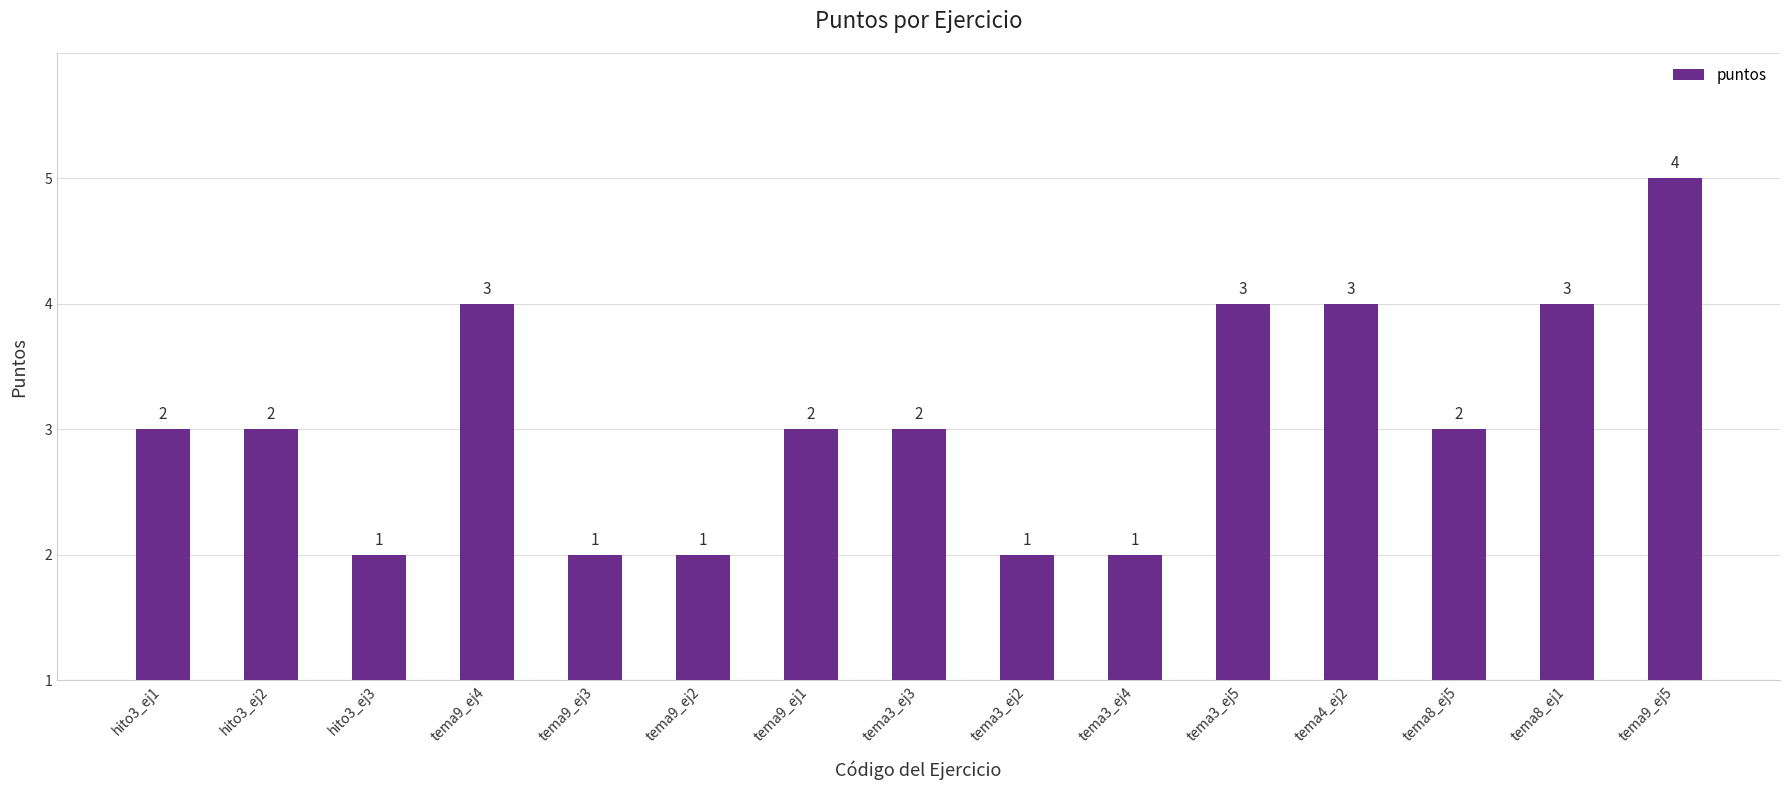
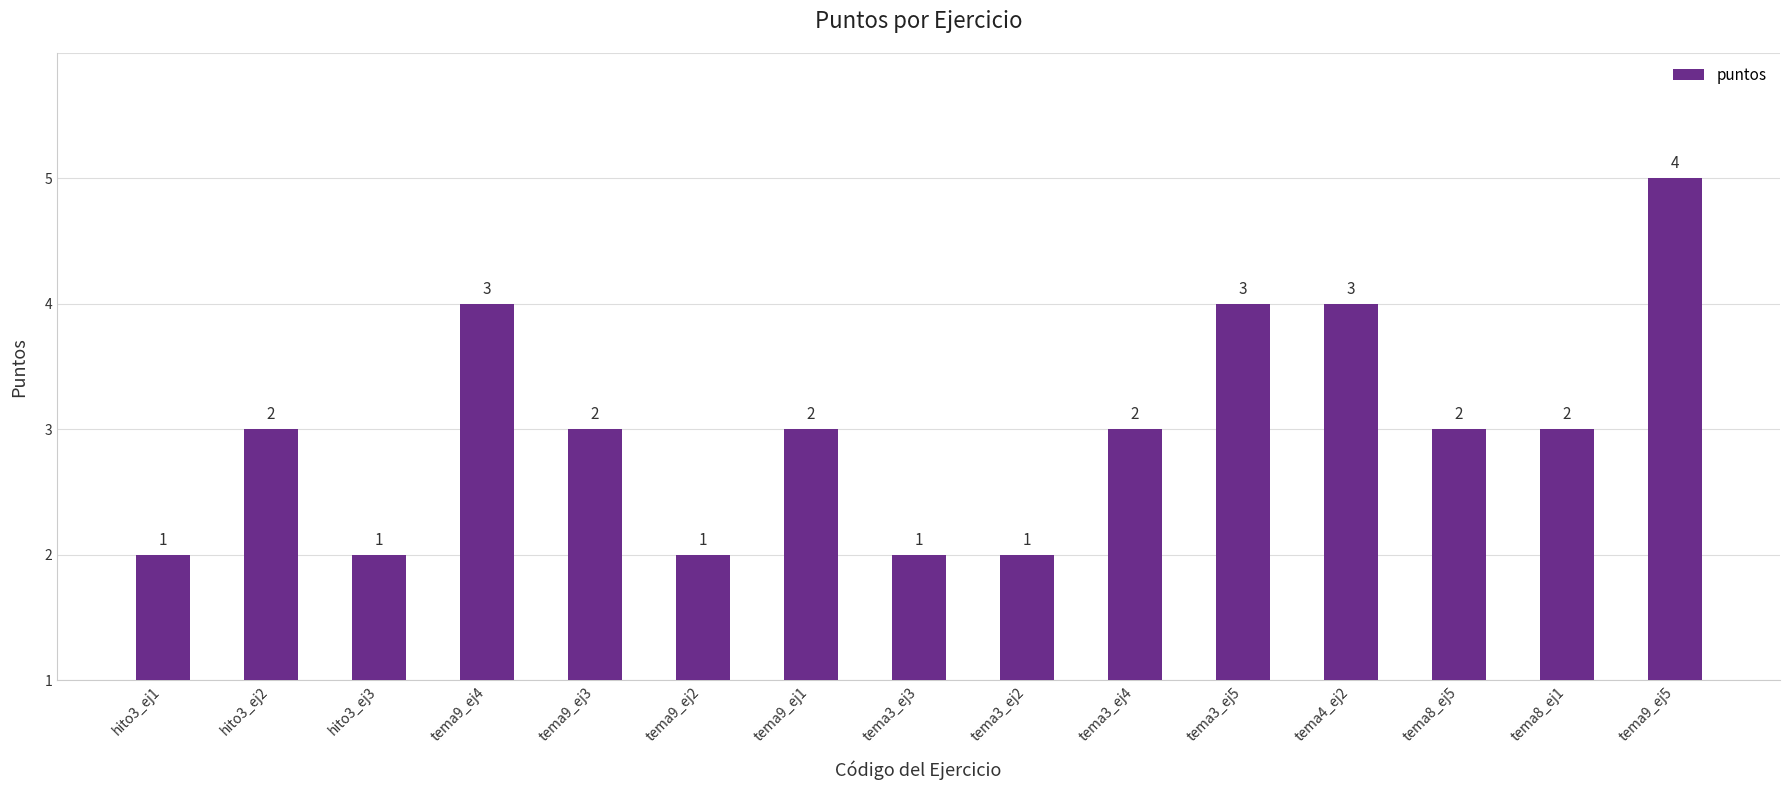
  {
-   "hito3_ej1": 2,
+   "hito3_ej1": 1,
    "hito3_ej2": 2,
    "hito3_ej3": 1,
    "tema9_ej4": 3,
-   "tema9_ej3": 1,
+   "tema9_ej3": 2,
    "tema9_ej2": 1,
    "tema9_ej1": 2,
-   "tema3_ej3": 2,
+   "tema3_ej3": 1,
    "tema3_ej2": 1,
-   "tema3_ej4": 1,
+   "tema3_ej4": 2,
    "tema3_ej5": 3,
    "tema4_ej2": 3,
    "tema8_ej5": 2,
-   "tema8_ej1": 3,
+   "tema8_ej1": 2,
    "tema9_ej5": 4
  }
